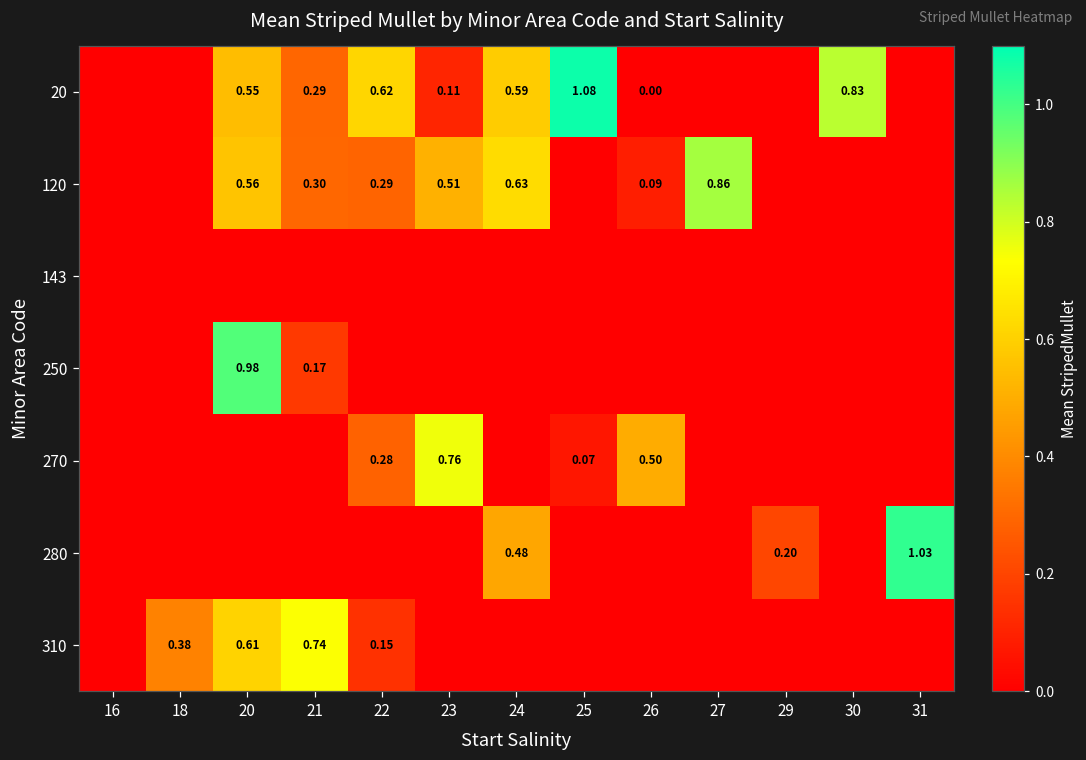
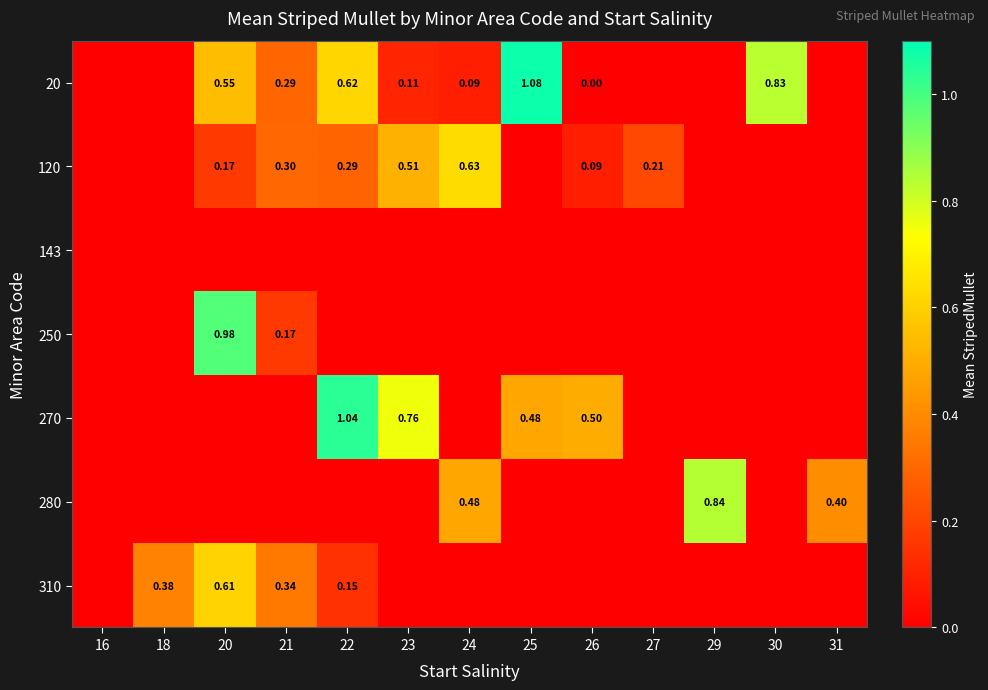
  {
    "20": {
      "20": 0.55,
      "21": 0.29,
      "22": 0.62,
      "23": 0.11,
-     "24": 0.59,
+     "24": 0.09,
      "25": 1.08,
      "26": 0.00,
      "30": 0.83
    },
    "120": {
-     "20": 0.56,
+     "20": 0.17,
      "21": 0.30,
      "22": 0.29,
      "23": 0.51,
      "24": 0.63,
      "26": 0.09,
-     "27": 0.86
+     "27": 0.21
    },
    "250": {
      "20": 0.98,
      "21": 0.17
    },
    "270": {
-     "22": 0.28,
+     "22": 1.04,
      "23": 0.76,
-     "25": 0.07,
+     "25": 0.48,
      "26": 0.50
    },
    "280": {
      "24": 0.48,
-     "29": 0.20,
-     "31": 1.03
+     "29": 0.84,
+     "31": 0.40
    },
    "310": {
      "18": 0.38,
      "20": 0.61,
-     "21": 0.74,
+     "21": 0.34,
      "22": 0.15
    }
  }
